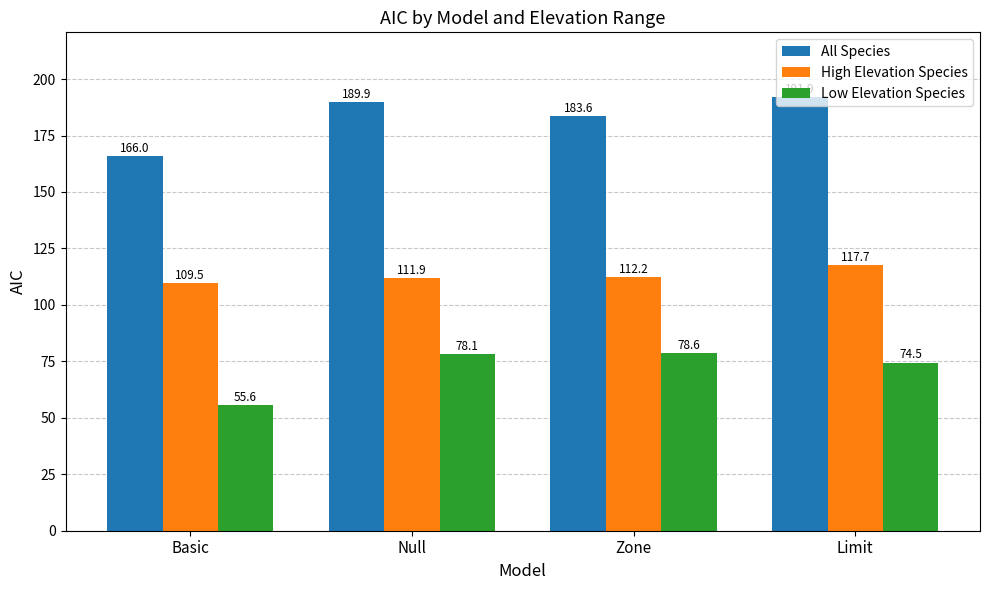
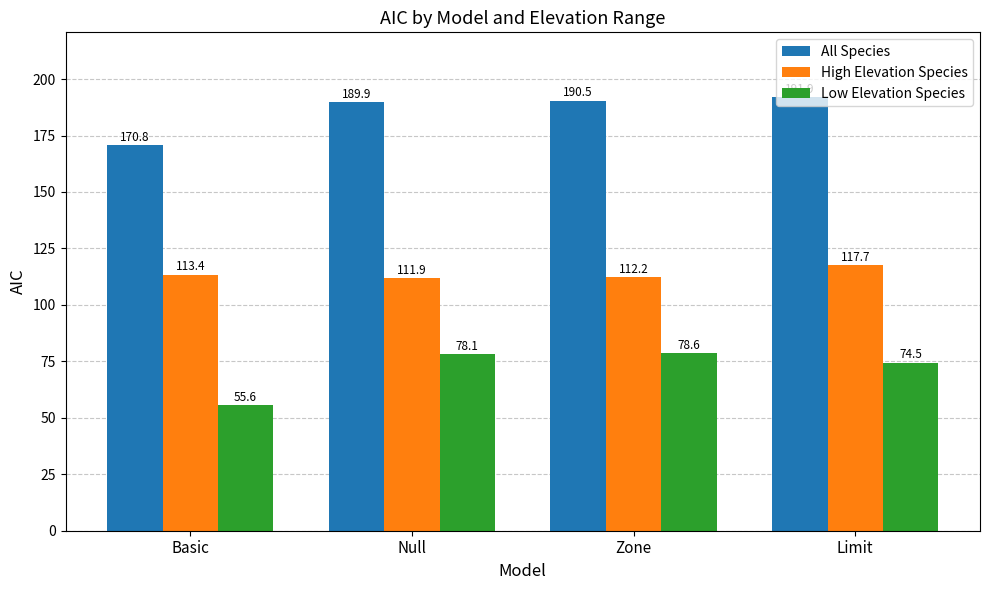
  {
    "All Species": {
-     "Basic": 166.0,
+     "Basic": 170.8,
      "Null": 189.9,
-     "Zone": 183.6
+     "Zone": 190.5
    },
    "High Elevation Species": {
-     "Basic": 109.5,
+     "Basic": 113.4,
      "Null": 111.9,
      "Zone": 112.2,
      "Limit": 117.7
    },
    "Low Elevation Species": {
      "Basic": 55.6,
      "Null": 78.1,
      "Zone": 78.6,
      "Limit": 74.5
    }
  }
